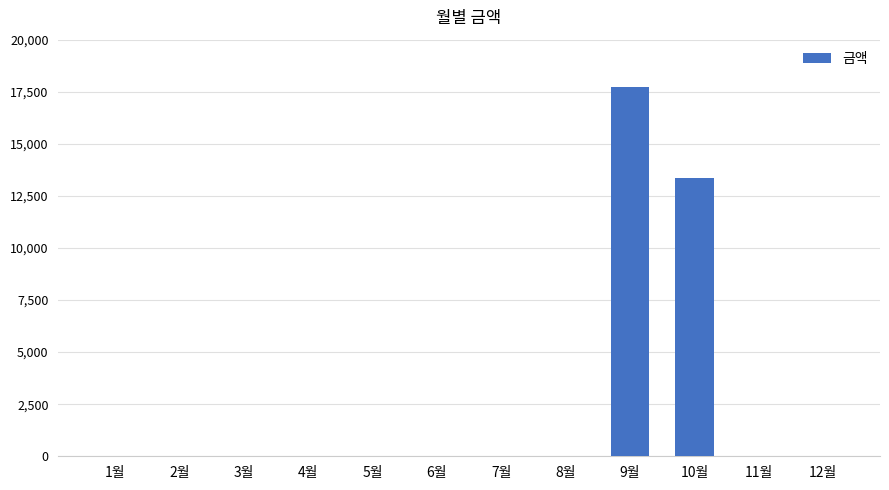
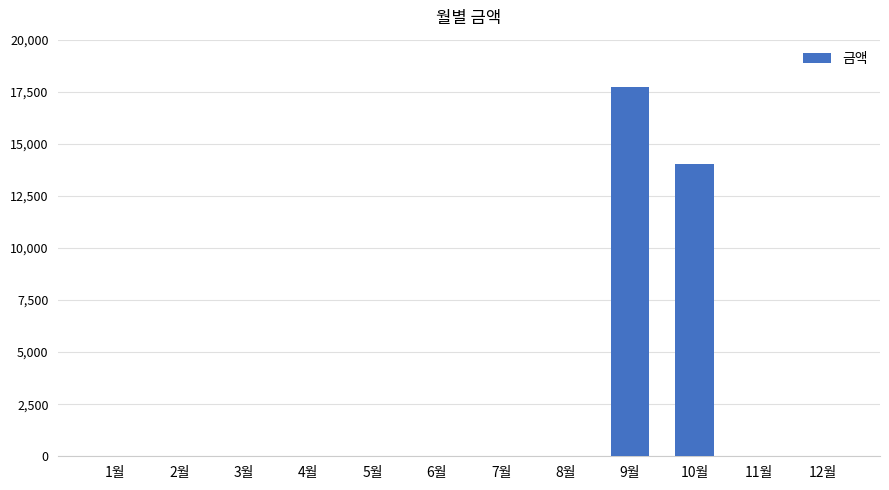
  {
    "1월": "0",
    "2월": "0",
    "3월": "0",
    "4월": "0",
    "5월": "0",
    "6월": "0",
    "7월": "0",
    "8월": "0",
    "9월": "17,700",
-   "10월": "13,400",
+   "10월": "14,000",
    "11월": "0",
    "12월": "0"
  }
